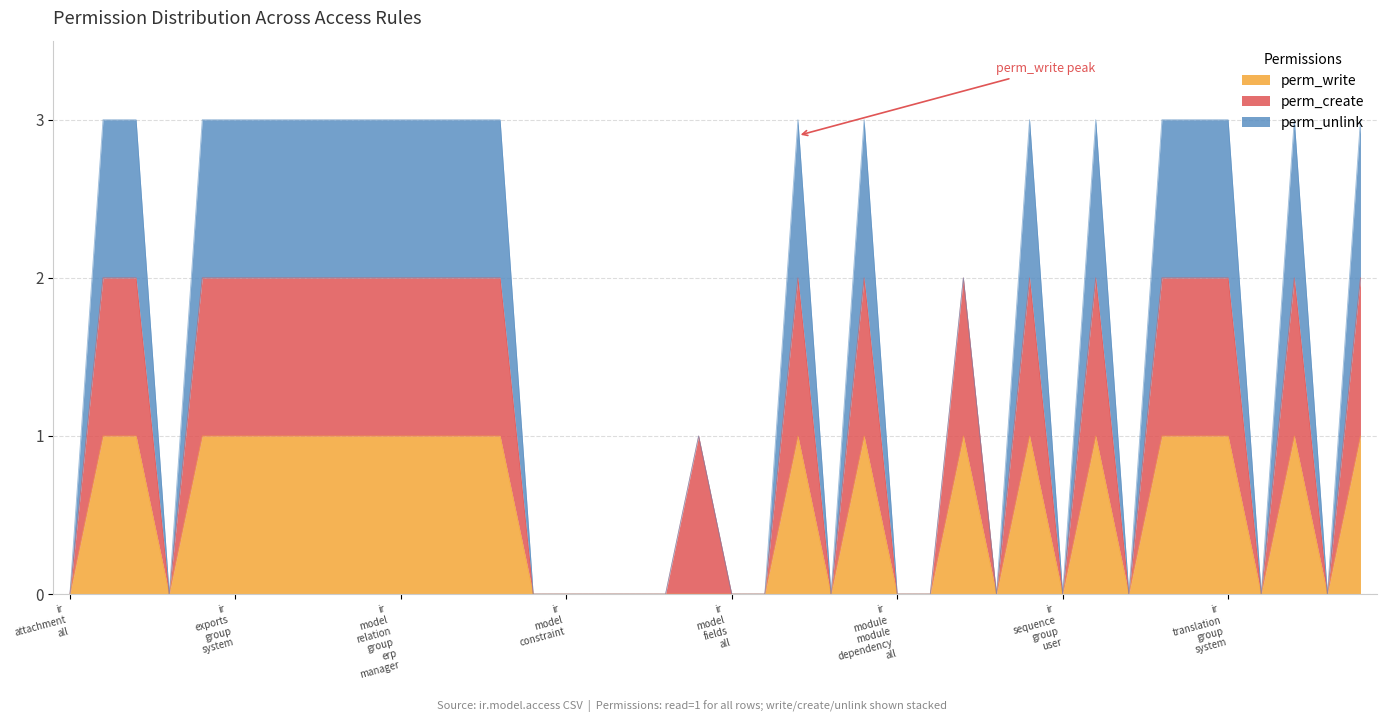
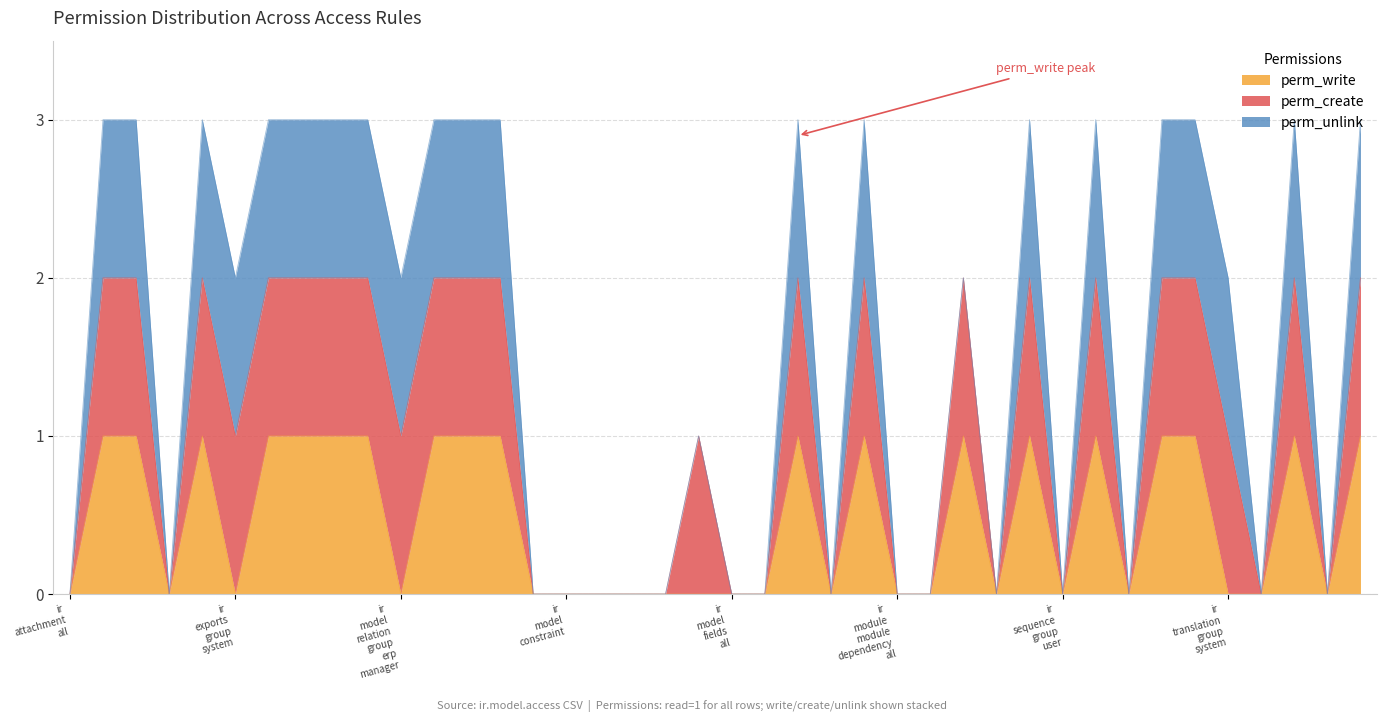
  {
    "perm_write": {
-     "ir exports group system": 1,
-     "ir model relation group erp manager": 1,
-     "ir translation group system": 1
+     "ir exports group system": 0,
+     "ir model relation group erp manager": 0,
+     "ir translation group system": 0
    },
    "perm_create": {
      "ir exports group system": 1,
      "ir model relation group erp manager": 1,
      "ir translation group system": 1
    },
    "perm_unlink": {
      "ir exports group system": 1,
      "ir model relation group erp manager": 1,
      "ir translation group system": 1
    }
  }
